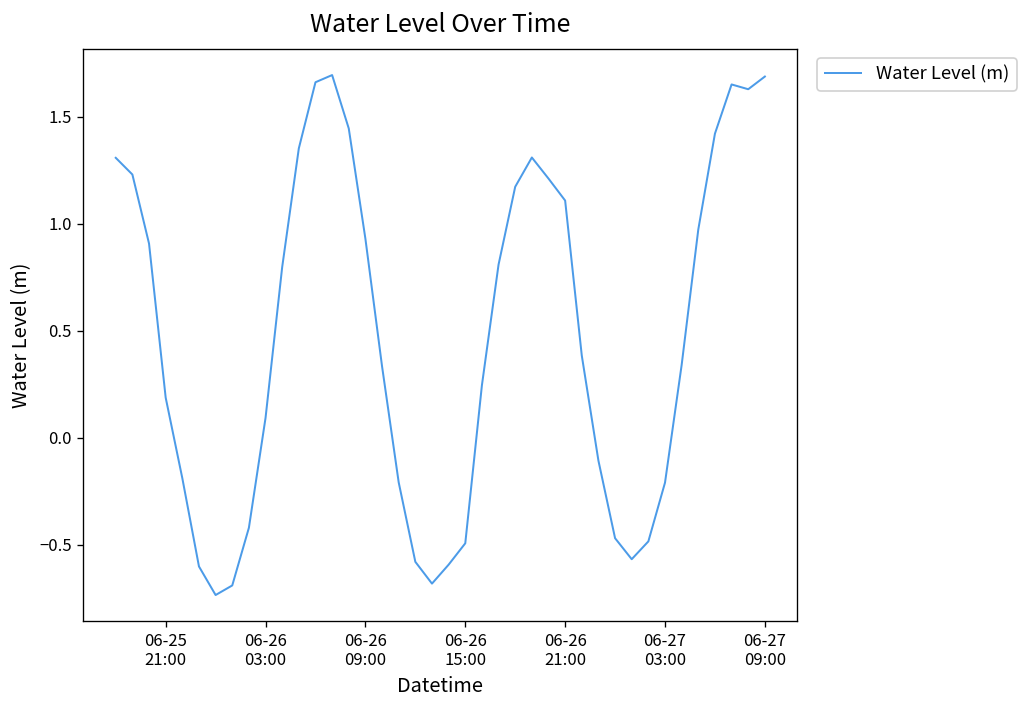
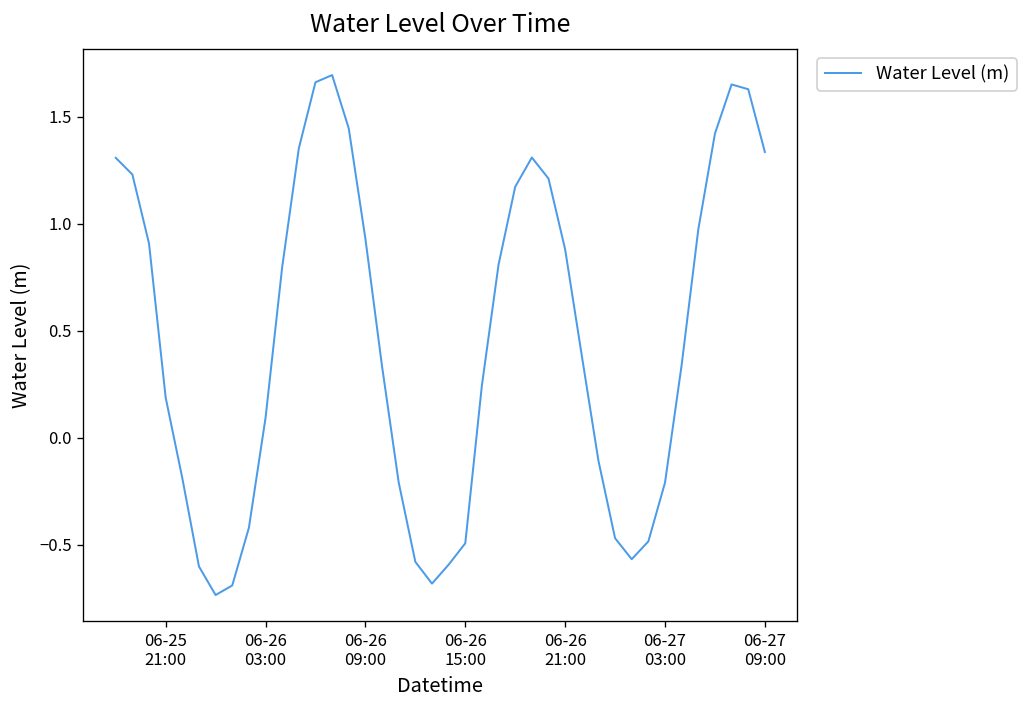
  {
    "06-25 21:00": 0.19,
    "06-26 03:00": 0.09,
    "06-26 09:00": 0.93,
    "06-26 15:00": -0.49,
-   "06-26 21:00": 1.11,
+   "06-26 21:00": 0.88,
    "06-27 03:00": -0.21,
-   "06-27 09:00": 1.69
+   "06-27 09:00": 1.34
  }
